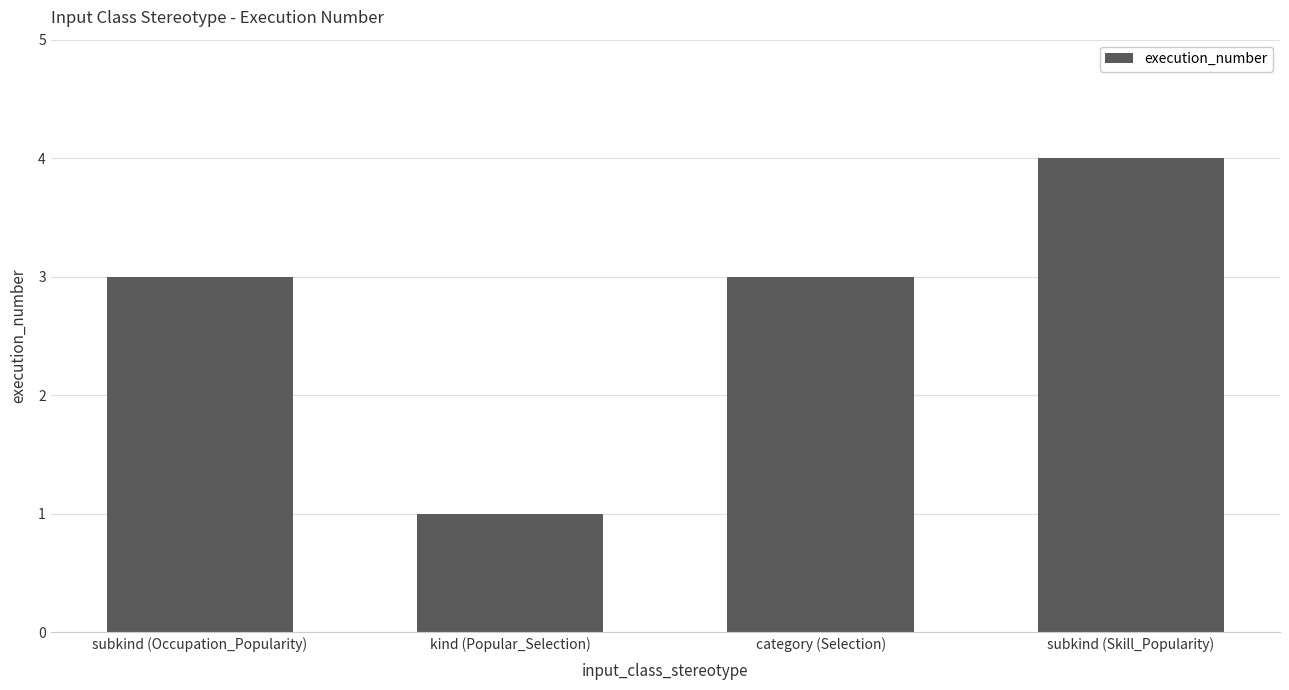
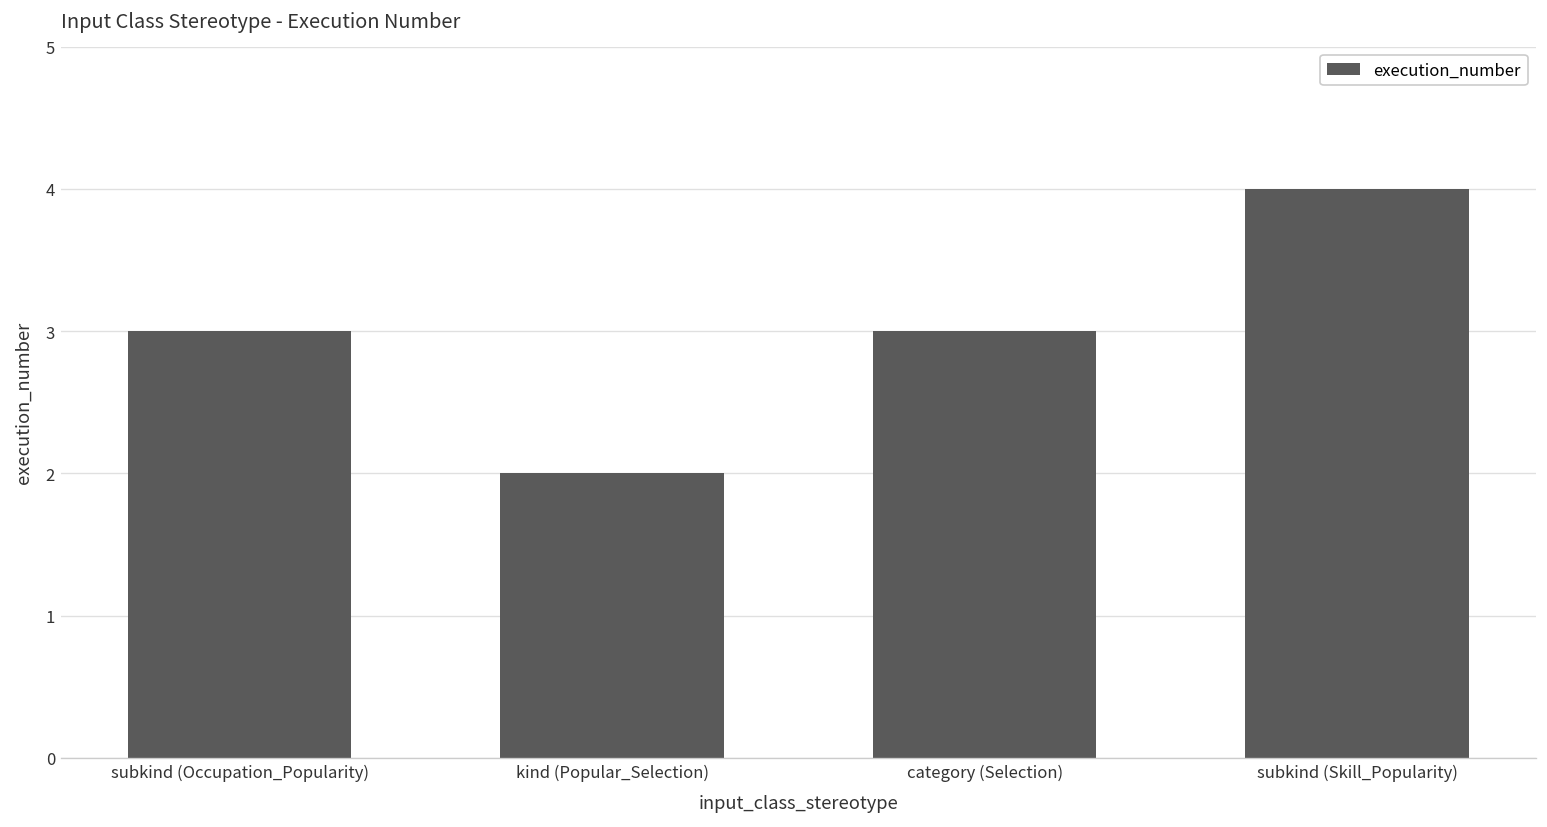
  {
    "subkind (Occupation_Popularity)": 3,
-   "kind (Popular_Selection)": 1,
+   "kind (Popular_Selection)": 2,
    "category (Selection)": 3,
    "subkind (Skill_Popularity)": 4
  }
